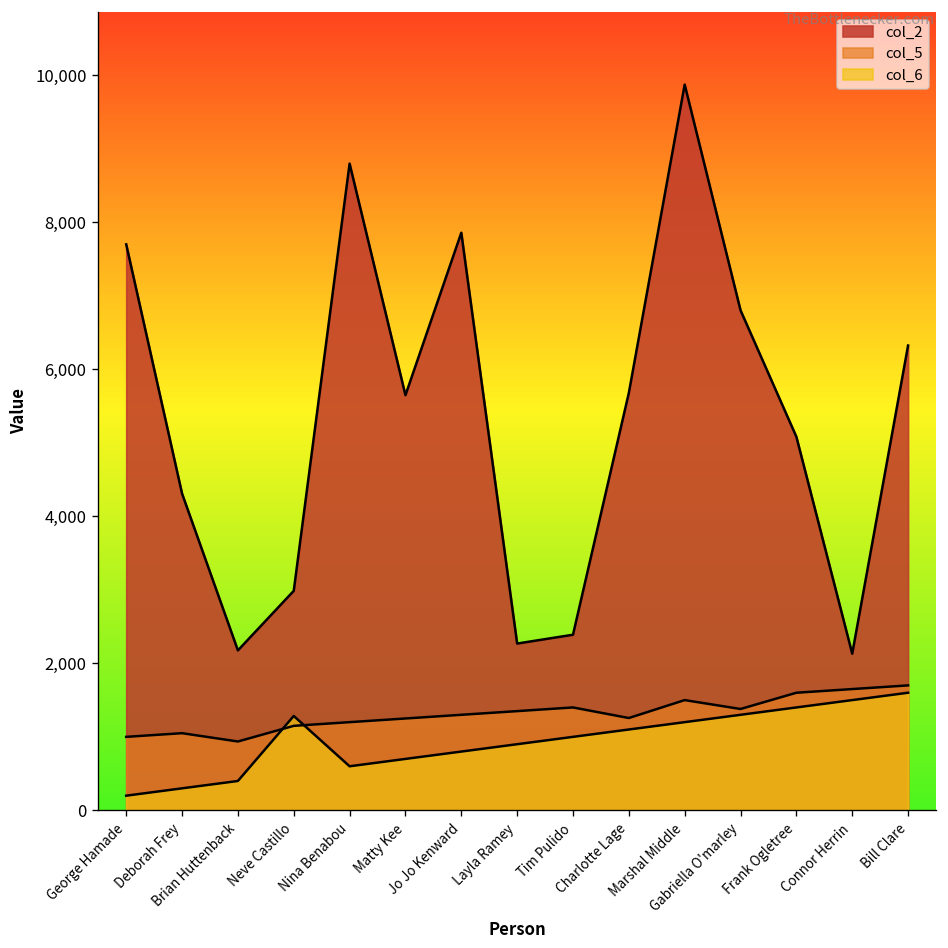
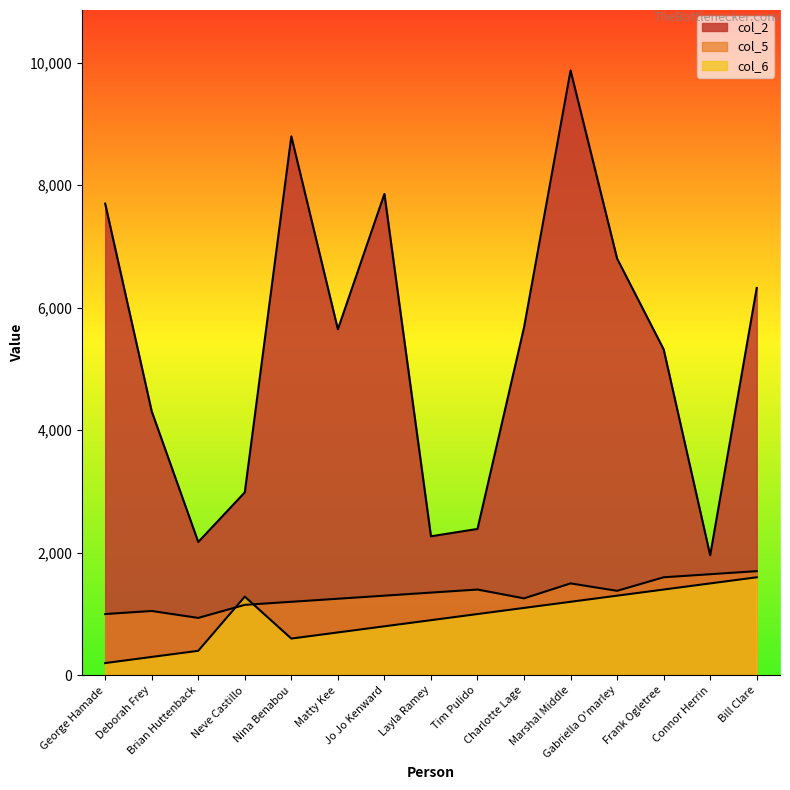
  {
    "col_2": {
      "George Hamade": "7,700",
      "Deborah Frey": "4,300",
      "Brian Huttenback": "2,200",
      "Neve Castillo": "3,000",
      "Nina Benabou": "8,800",
      "Matty Kee": "5,600",
      "Jo Jo Kenward": "7,900",
      "Layla Ramey": "2,300",
      "Tim Pulido": "2,400",
      "Charlotte Lage": "5,700",
      "Marshal Middle": "9,900",
      "Gabriella O'marley": "6,800",
-     "Frank Ogletree": "5,100",
-     "Connor Herrin": "2,100",
+     "Frank Ogletree": "5,300",
+     "Connor Herrin": "2,000",
      "Bill Clare": "6,300"
    },
    "col_5": {
      "George Hamade": "1,000",
      "Deborah Frey": "1,100",
      "Brian Huttenback": "900",
      "Neve Castillo": "1,200",
      "Nina Benabou": "1,200",
      "Matty Kee": "1,300",
      "Jo Jo Kenward": "1,300",
      "Layla Ramey": "1,400",
      "Tim Pulido": "1,400",
      "Charlotte Lage": "1,300",
      "Marshal Middle": "1,500",
      "Gabriella O'marley": "1,400",
      "Frank Ogletree": "1,600",
      "Connor Herrin": "1,700",
      "Bill Clare": "1,700"
    },
    "col_6": {
      "George Hamade": "200",
      "Deborah Frey": "300",
      "Brian Huttenback": "400",
      "Neve Castillo": "1,300",
      "Nina Benabou": "600",
      "Matty Kee": "700",
      "Jo Jo Kenward": "800",
      "Layla Ramey": "900",
      "Tim Pulido": "1,000",
      "Charlotte Lage": "1,100",
      "Marshal Middle": "1,200",
      "Gabriella O'marley": "1,300",
      "Frank Ogletree": "1,400",
      "Connor Herrin": "1,500",
      "Bill Clare": "1,600"
    }
  }
